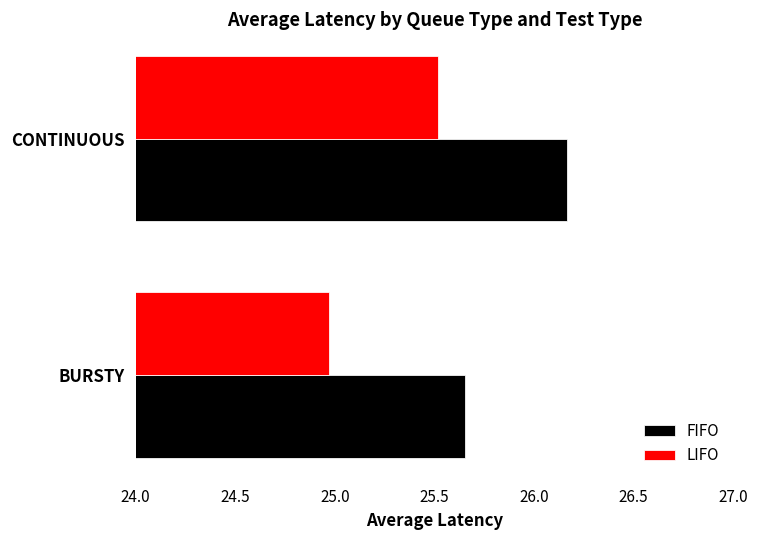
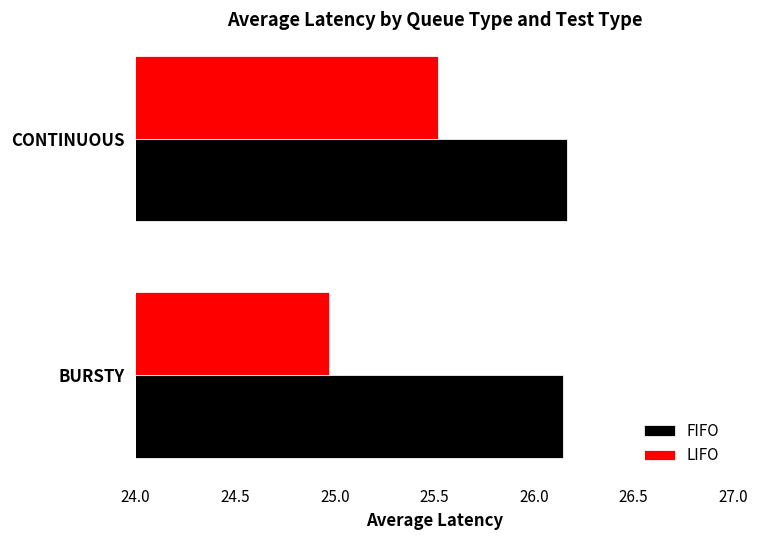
  {
    "FIFO": {
      "CONTINUOUS": 26.16,
-     "BURSTY": 25.65
+     "BURSTY": 26.15
    },
    "LIFO": {
      "CONTINUOUS": 25.52,
      "BURSTY": 24.97
    }
  }
